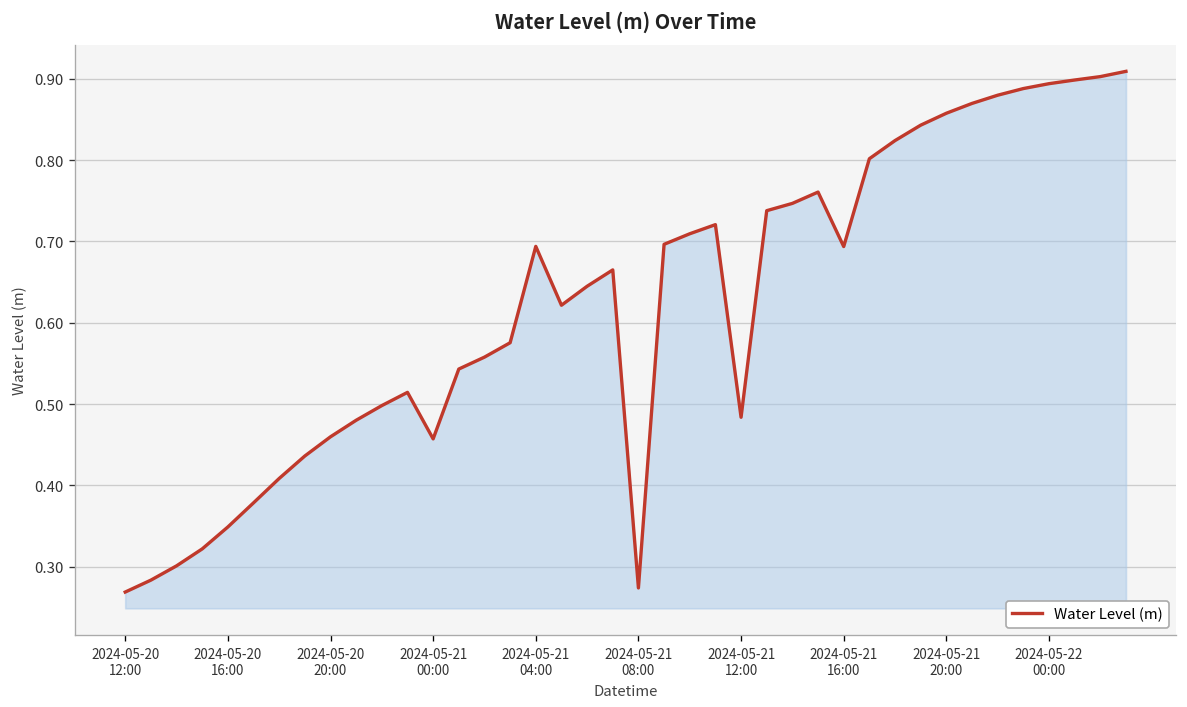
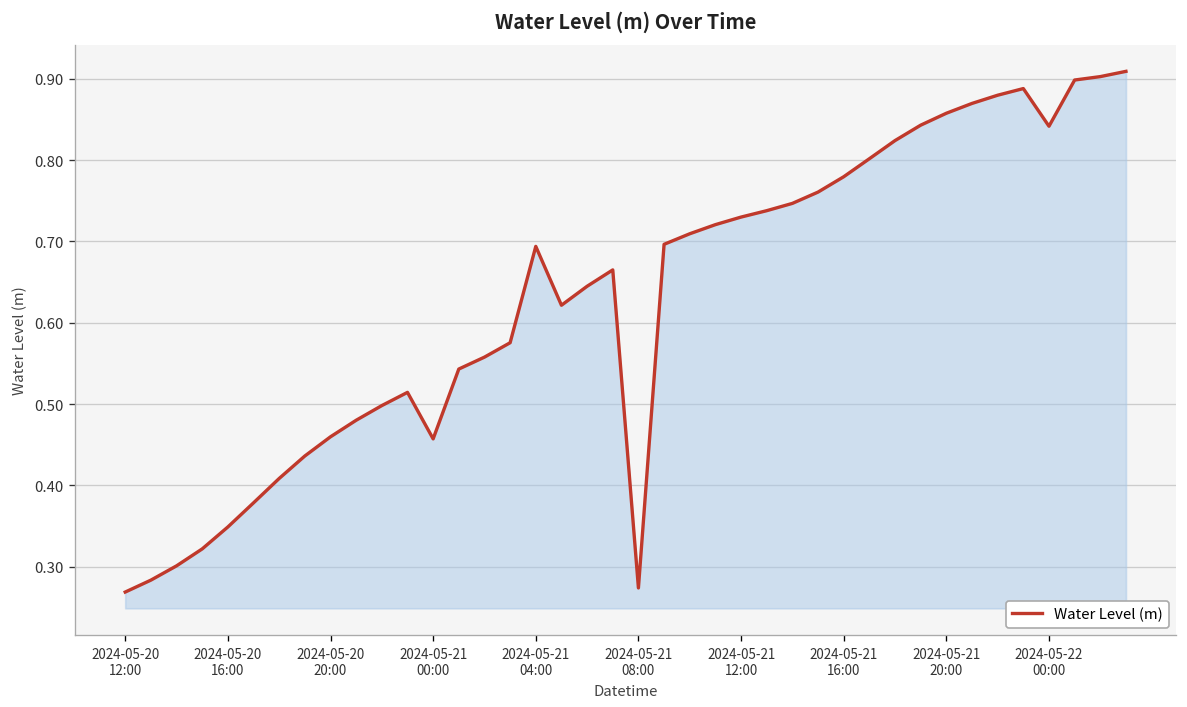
  {
    "2024-05-20 12:00": 0.27,
    "2024-05-20 16:00": 0.35,
    "2024-05-20 20:00": 0.46,
    "2024-05-21 00:00": 0.46,
    "2024-05-21 04:00": 0.69,
    "2024-05-21 08:00": 0.27,
-   "2024-05-21 12:00": 0.48,
-   "2024-05-21 16:00": 0.69,
+   "2024-05-21 12:00": 0.73,
+   "2024-05-21 16:00": 0.78,
    "2024-05-21 20:00": 0.86,
-   "2024-05-22 00:00": 0.89
+   "2024-05-22 00:00": 0.84
  }
